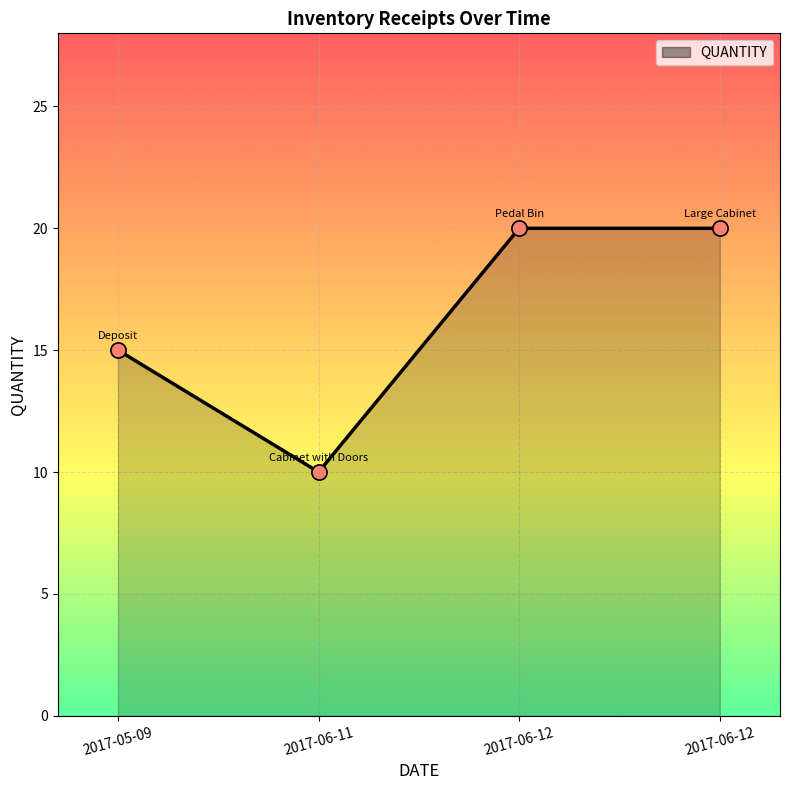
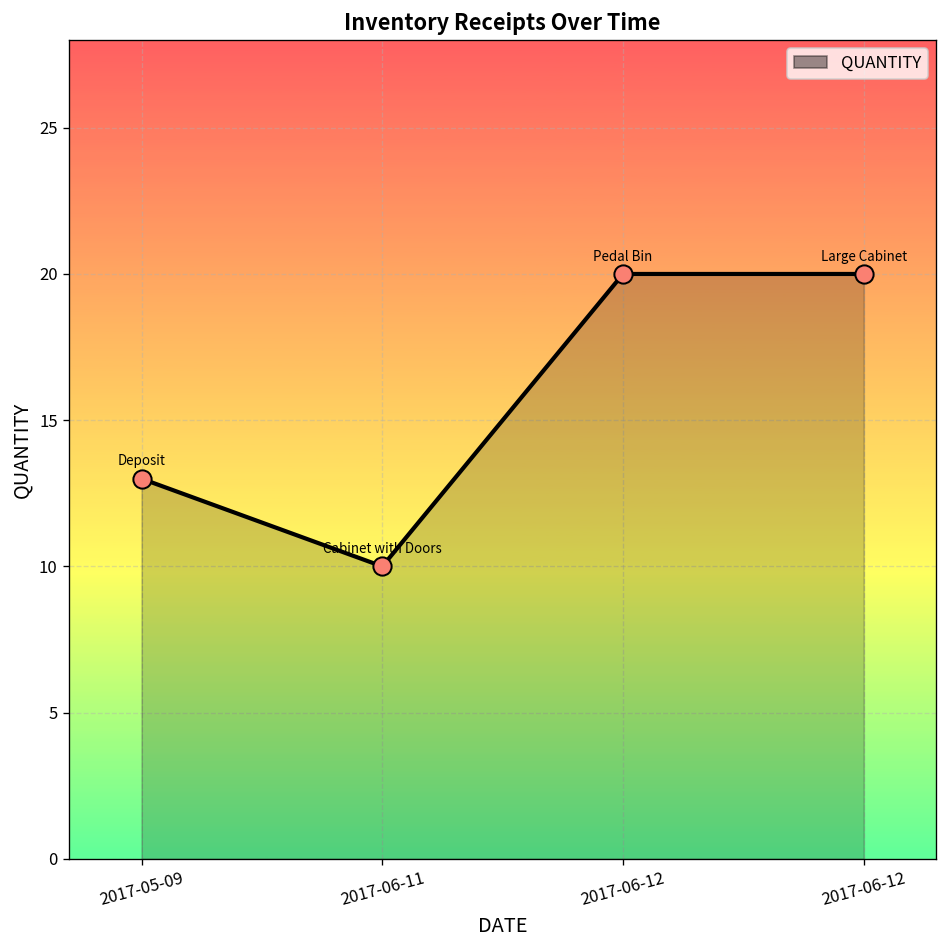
  {
-   "2017-05-09": 15,
+   "2017-05-09": 13,
    "2017-06-11": 10
  }
